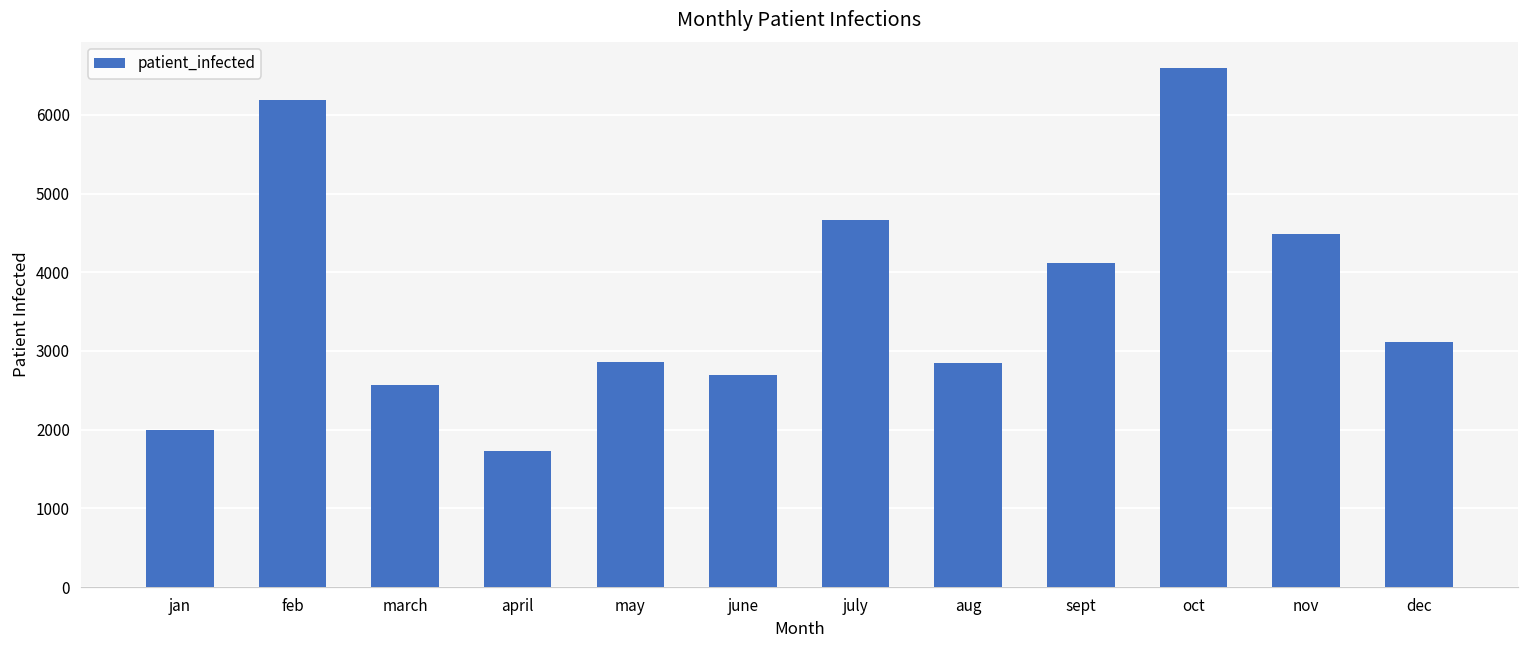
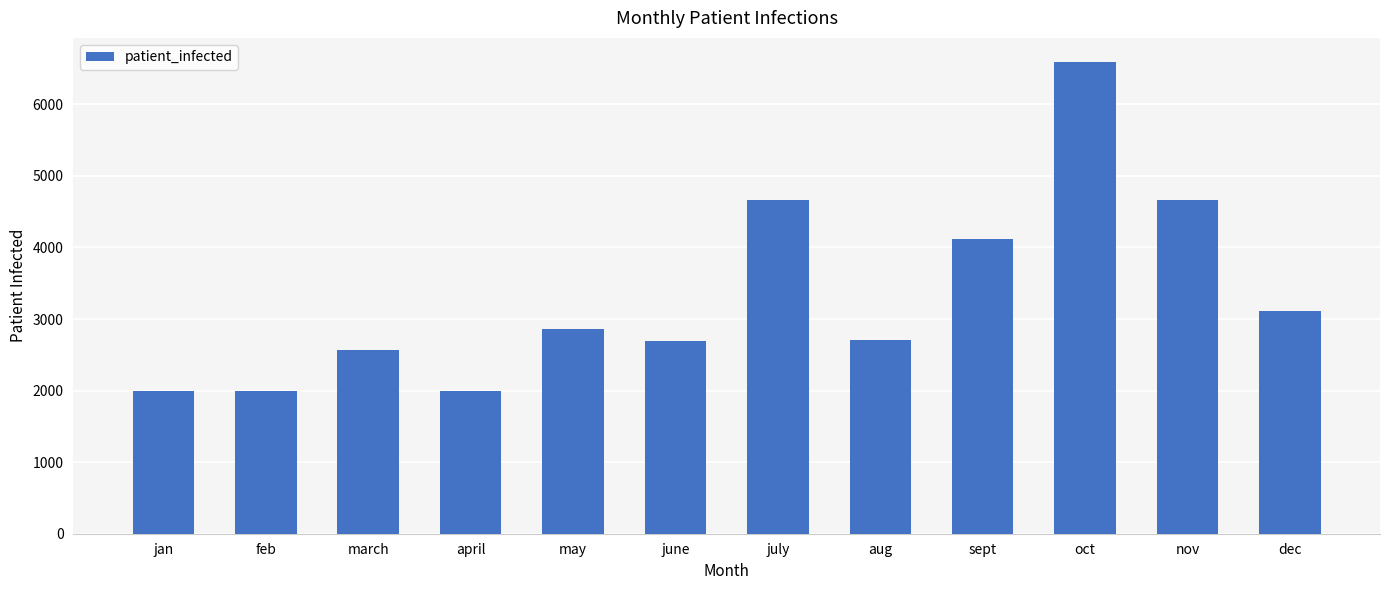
  {
    "jan": 2000,
-   "feb": 6200,
+   "feb": 2000,
    "march": 2600,
-   "april": 1700,
+   "april": 2000,
    "may": 2900,
    "june": 2700,
    "july": 4700,
-   "aug": 2800,
+   "aug": 2700,
    "sept": 4100,
    "oct": 6600,
-   "nov": 4500,
+   "nov": 4700,
    "dec": 3100
  }
